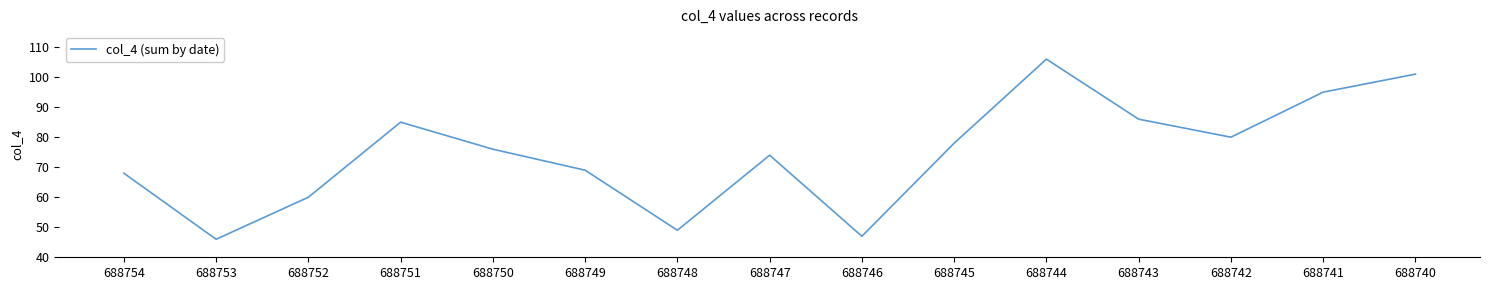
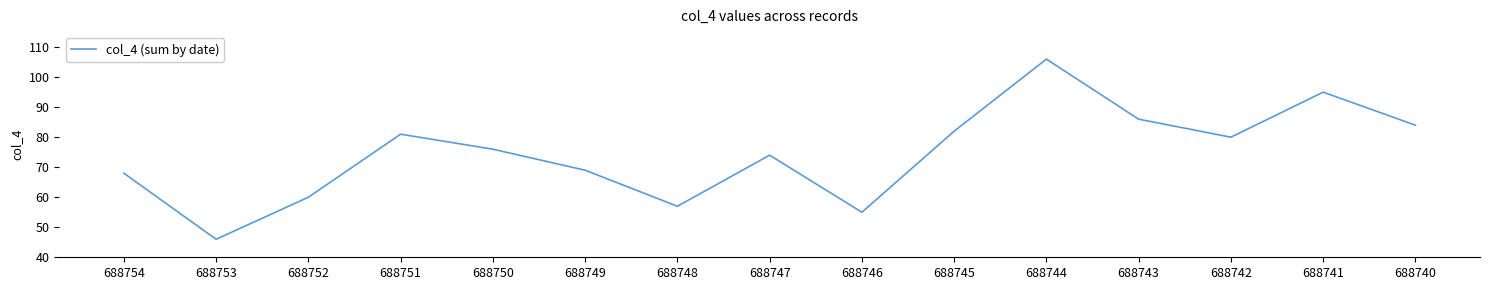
  {
    "688754": 68,
    "688753": 46,
    "688752": 60,
-   "688751": 85,
+   "688751": 81,
    "688750": 76,
    "688749": 69,
-   "688748": 49,
+   "688748": 57,
    "688747": 74,
-   "688746": 47,
-   "688745": 78,
+   "688746": 55,
+   "688745": 82,
    "688744": 106,
    "688743": 86,
    "688742": 80,
    "688741": 95,
-   "688740": 101
+   "688740": 84
  }
